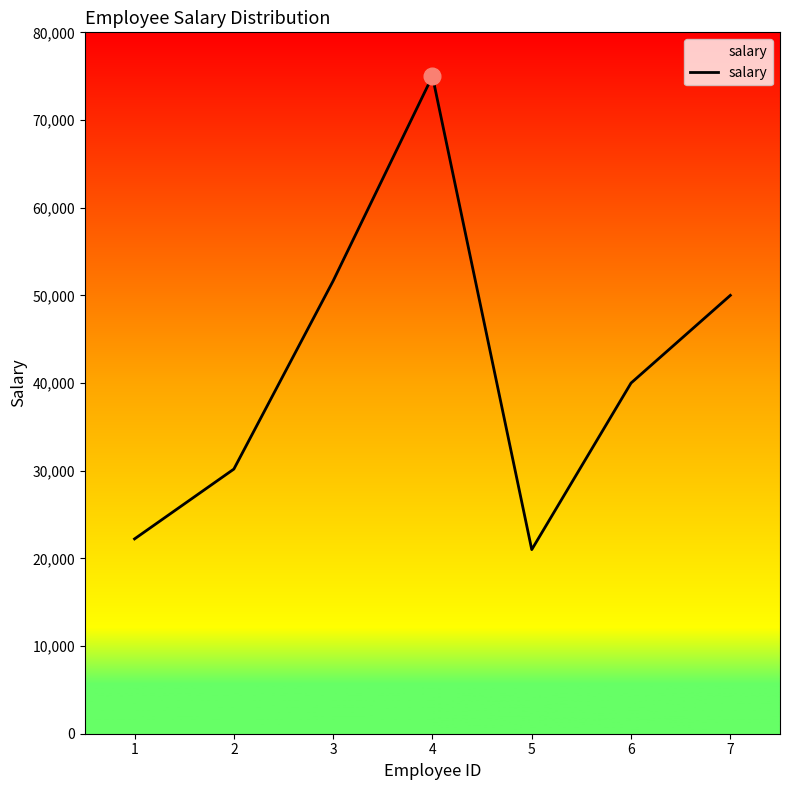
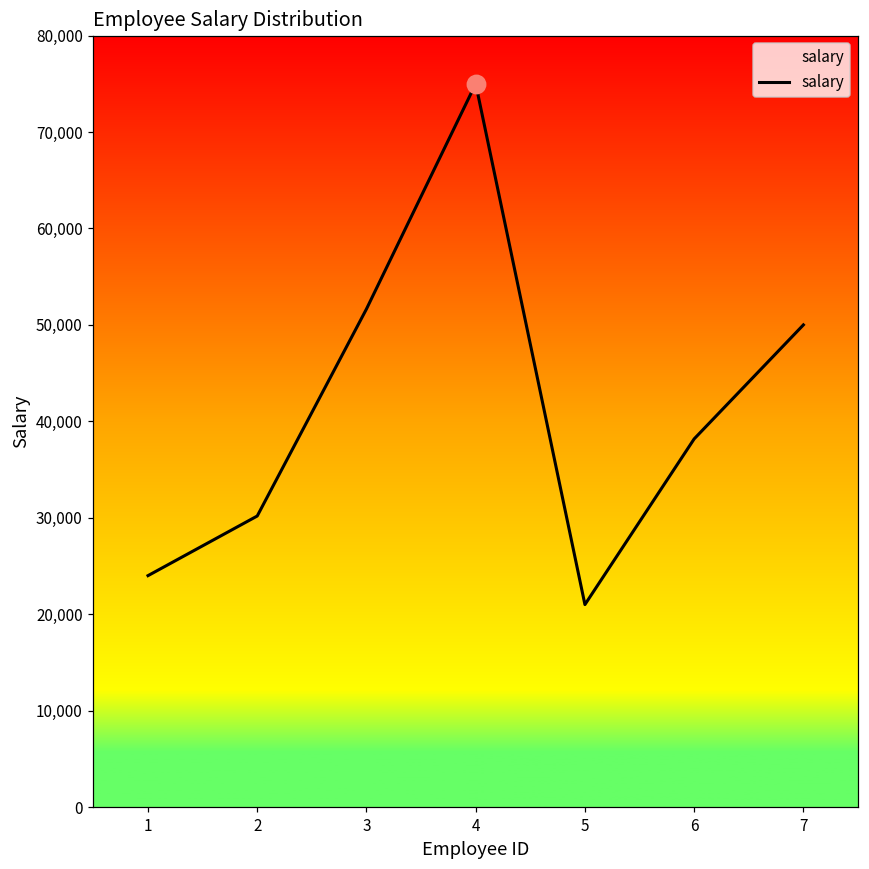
  {
    "salary": {
-     "1": "22,000",
+     "1": "24,000",
      "2": "30,000",
      "3": "52,000",
      "5": "21,000",
-     "6": "40,000",
+     "6": "38,000",
      "7": "50,000"
    }
  }
